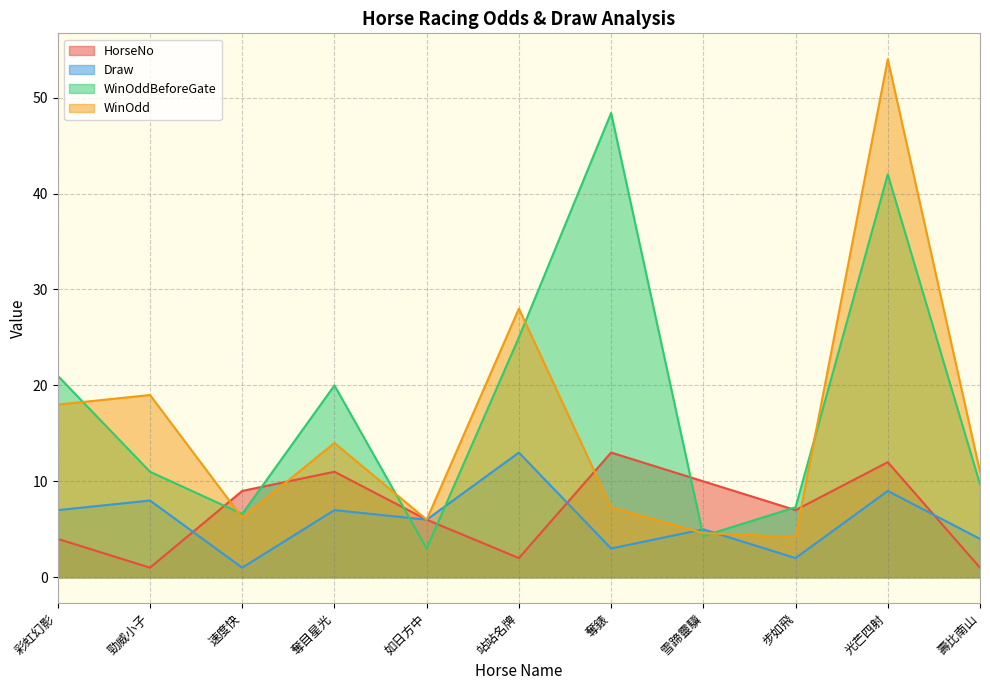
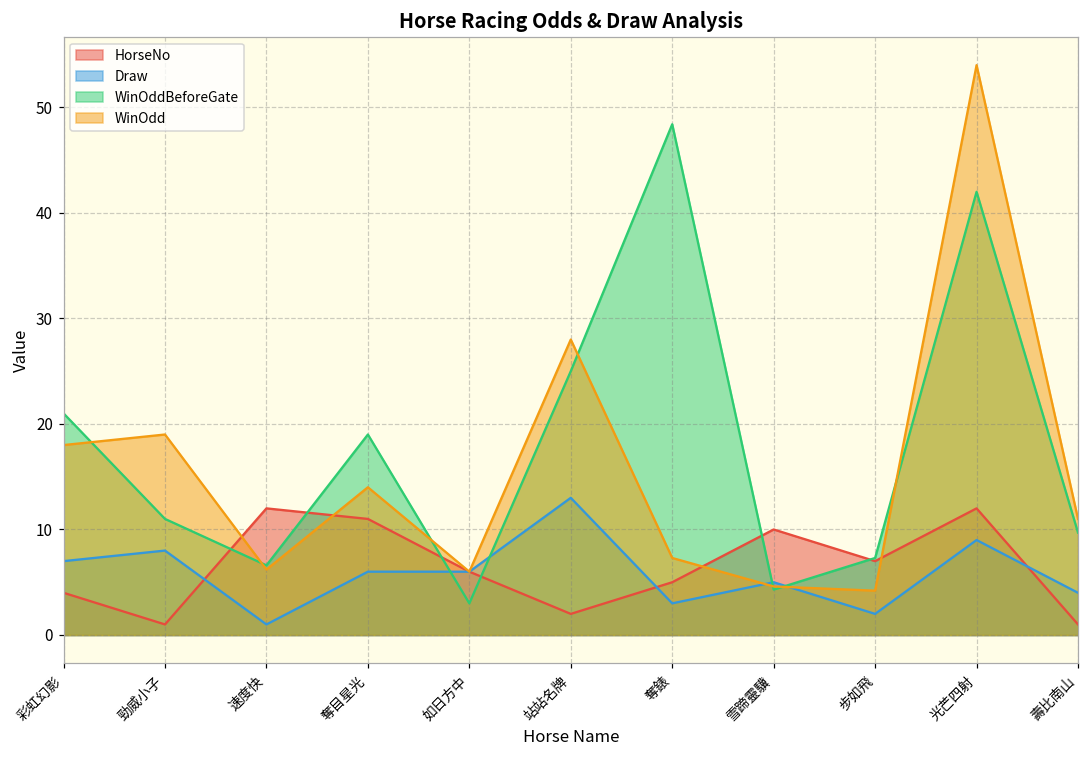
  {
    "HorseNo": {
      "彩虹幻影": 4,
      "勁威小子": 1,
-     "速度快": 9,
+     "速度快": 12,
      "奪目星光": 11,
      "站站名牌": 2,
-     "奪錶": 13,
+     "奪錶": 5,
      "雪蹄靈驥": 10,
      "步如飛": 7,
      "光芒四射": 12,
      "壽比南山": 1
    },
    "Draw": {
      "彩虹幻影": 7,
      "勁威小子": 8,
      "速度快": 1,
-     "奪目星光": 7,
+     "奪目星光": 6,
      "站站名牌": 13,
      "奪錶": 3,
      "雪蹄靈驥": 5,
      "步如飛": 2,
      "光芒四射": 9,
      "壽比南山": 4
    },
    "WinOddBeforeGate": {
      "彩虹幻影": 21,
      "勁威小子": 11,
      "速度快": 7,
-     "奪目星光": 20,
+     "奪目星光": 19,
      "如日方中": 3,
      "站站名牌": 25,
      "奪錶": 48,
      "雪蹄靈驥": 4,
      "步如飛": 7,
      "光芒四射": 42,
      "壽比南山": 10
    },
    "WinOdd": {
      "彩虹幻影": 18,
      "勁威小子": 19,
      "速度快": 6,
      "奪目星光": 14,
      "站站名牌": 28,
      "奪錶": 7,
      "雪蹄靈驥": 5,
      "步如飛": 4,
      "光芒四射": 54,
      "壽比南山": 11
    }
  }
